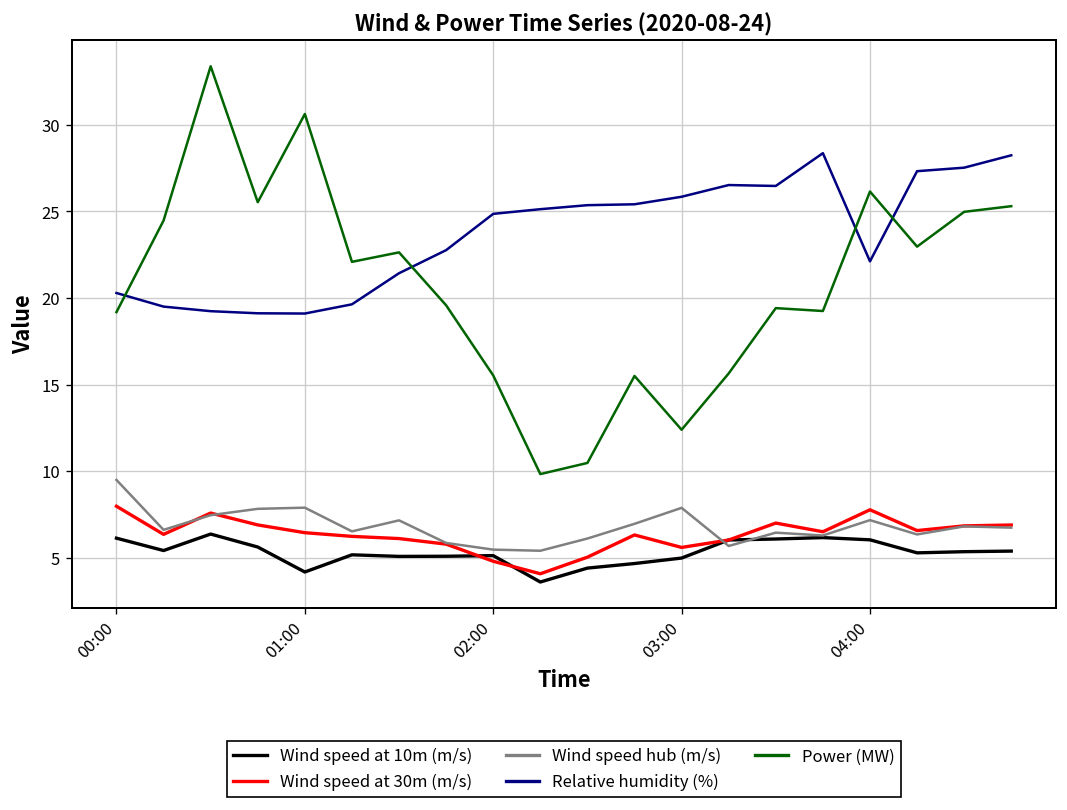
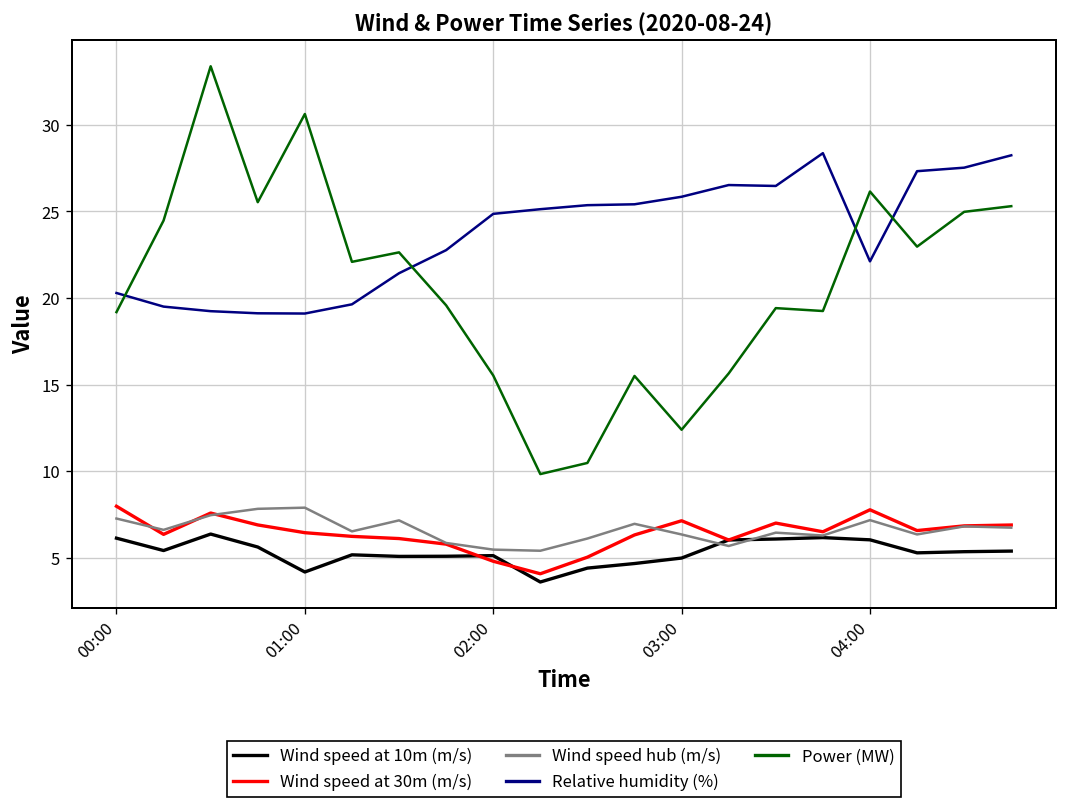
  {
    "Wind speed at 10m (m/s)": {
      "00:00": 6.1,
      "01:00": 4.2,
      "02:00": 5.1,
      "03:00": 5.0,
      "04:00": 6.0
    },
    "Wind speed at 30m (m/s)": {
      "00:00": 8.0,
      "01:00": 6.5,
      "02:00": 4.8,
-     "03:00": 5.6,
+     "03:00": 7.1,
      "04:00": 7.8
    },
    "Wind speed hub (m/s)": {
-     "00:00": 9.5,
+     "00:00": 7.3,
      "01:00": 7.9,
      "02:00": 5.5,
-     "03:00": 7.9,
+     "03:00": 6.3,
      "04:00": 7.2
    },
    "Relative humidity (%)": {
      "00:00": 20.3,
      "01:00": 19.1,
      "02:00": 24.9,
      "03:00": 25.9,
      "04:00": 22.1
    },
    "Power (MW)": {
      "00:00": 19.2,
      "01:00": 30.6,
      "02:00": 15.5,
      "03:00": 12.4,
      "04:00": 26.2
    }
  }
